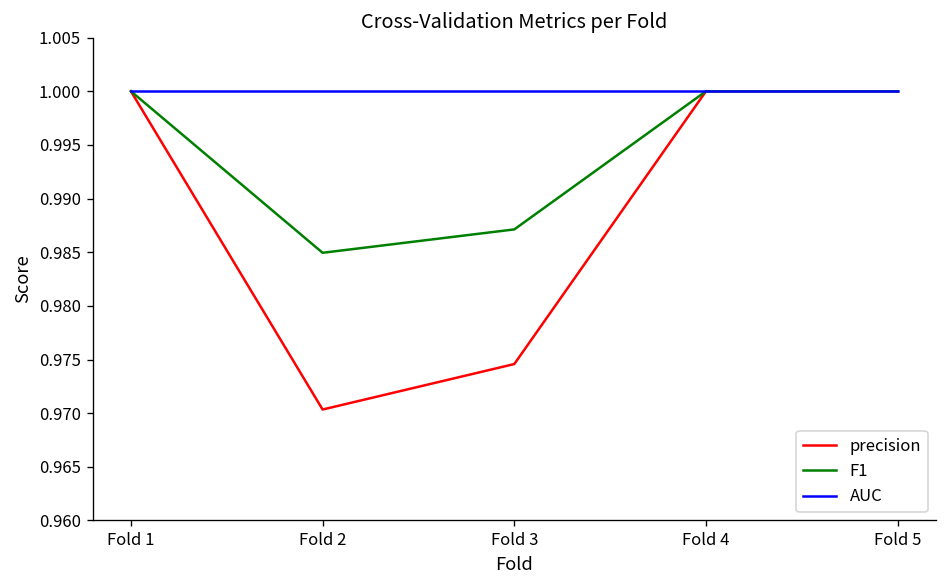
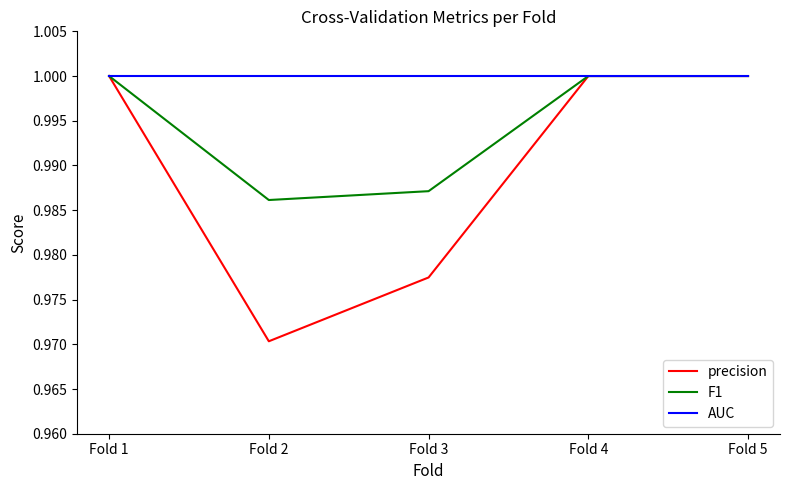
  {
    "precision": {
      "Fold 2": 0.970,
-     "Fold 3": 0.975
+     "Fold 3": 0.977
    },
    "F1": {
-     "Fold 2": 0.985,
+     "Fold 2": 0.986,
      "Fold 3": 0.987
    },
    "AUC": {
      "Fold 2": 1.000,
      "Fold 3": 1.000
    }
  }
